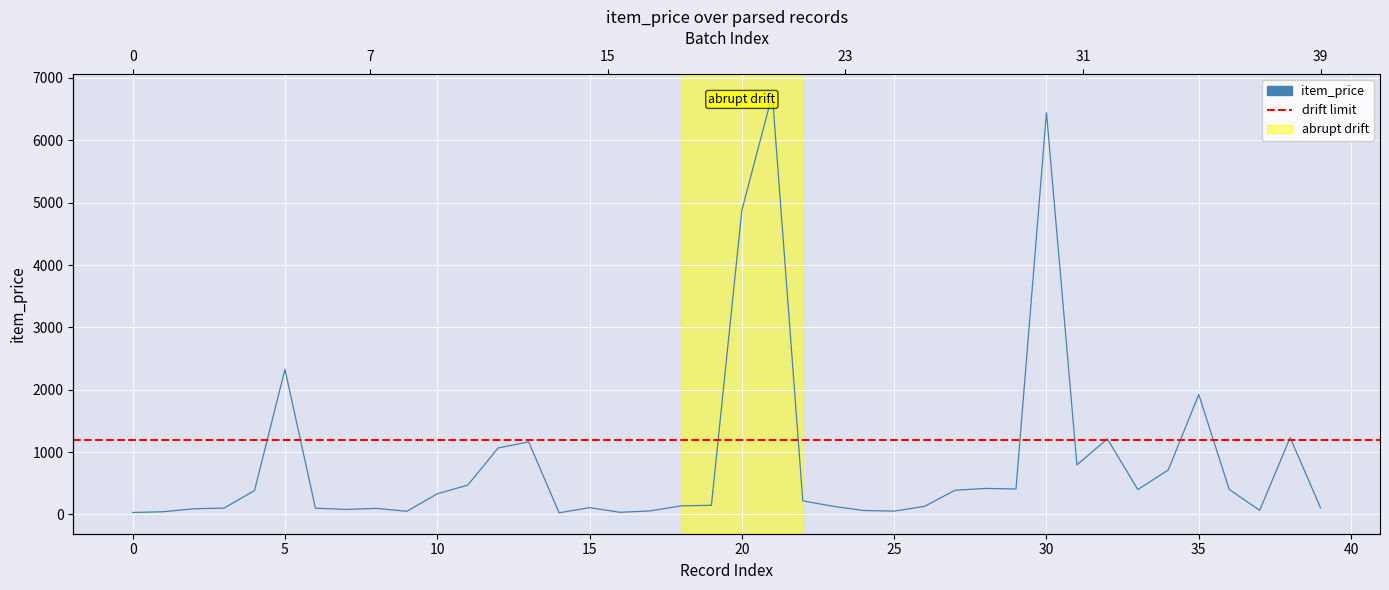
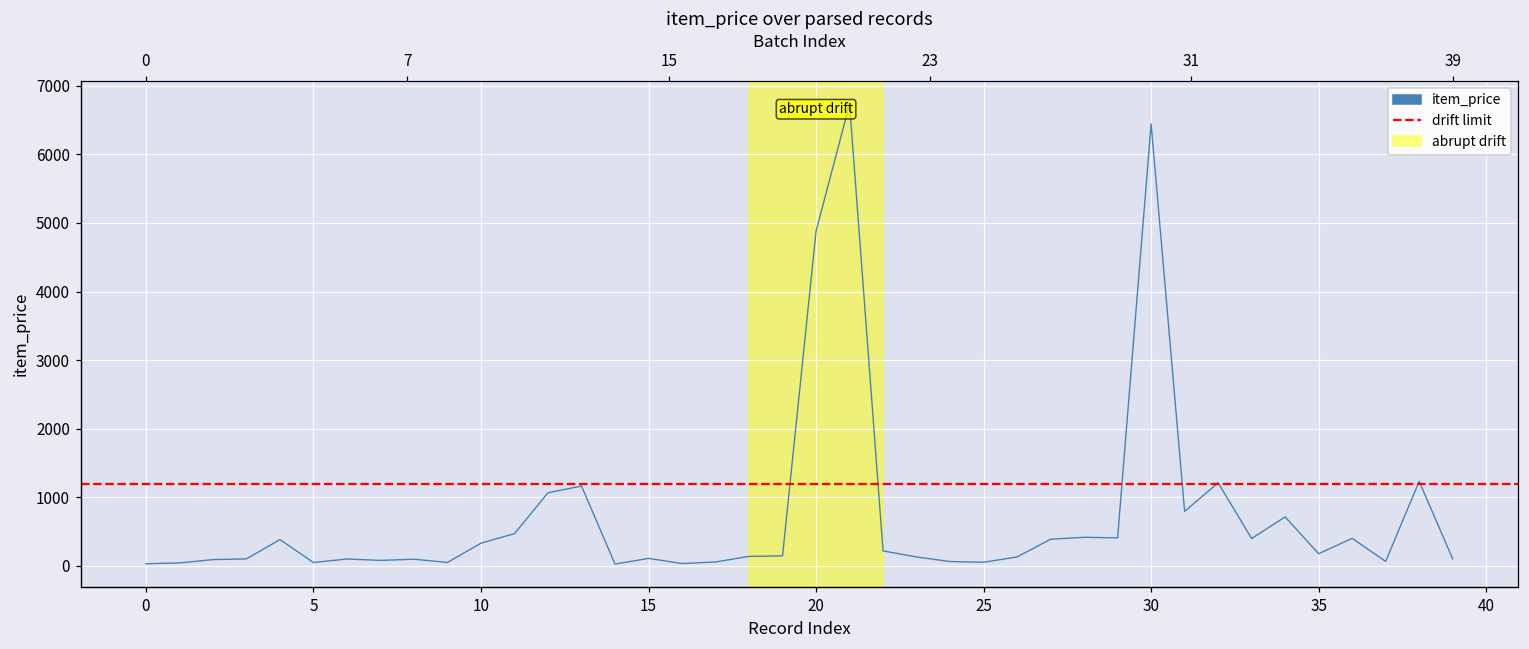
  {
    "0": 0,
-   "5": 2300,
+   "5": 100,
    "10": 300,
    "15": 100,
    "20": 4900,
    "25": 100,
    "30": 6400,
-   "35": 1900,
+   "35": 200,
    "39": 100
  }
